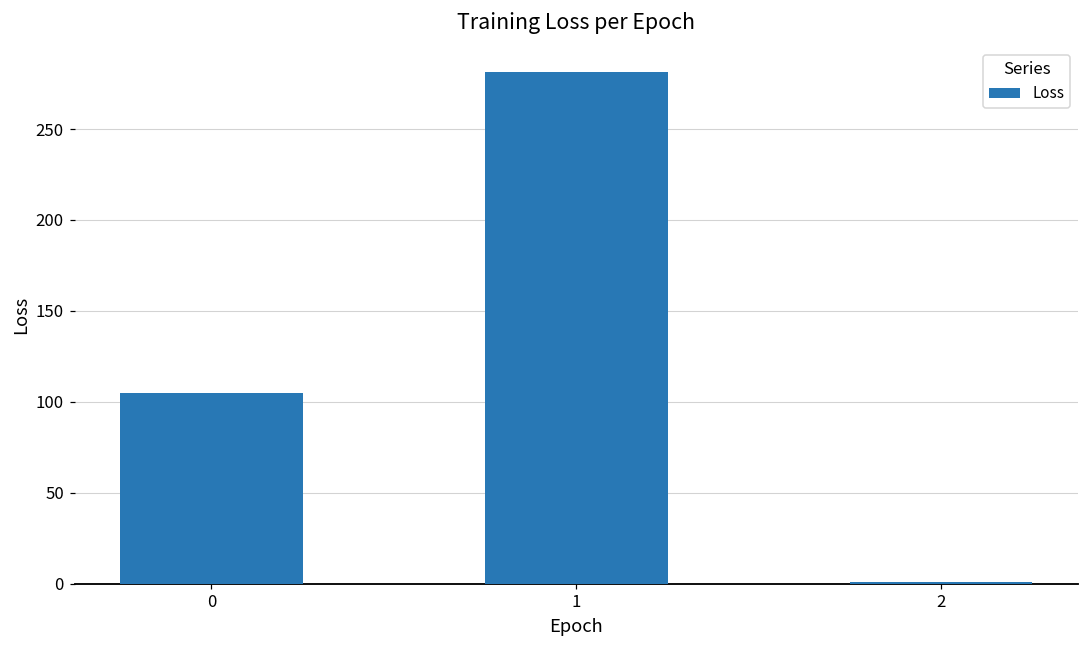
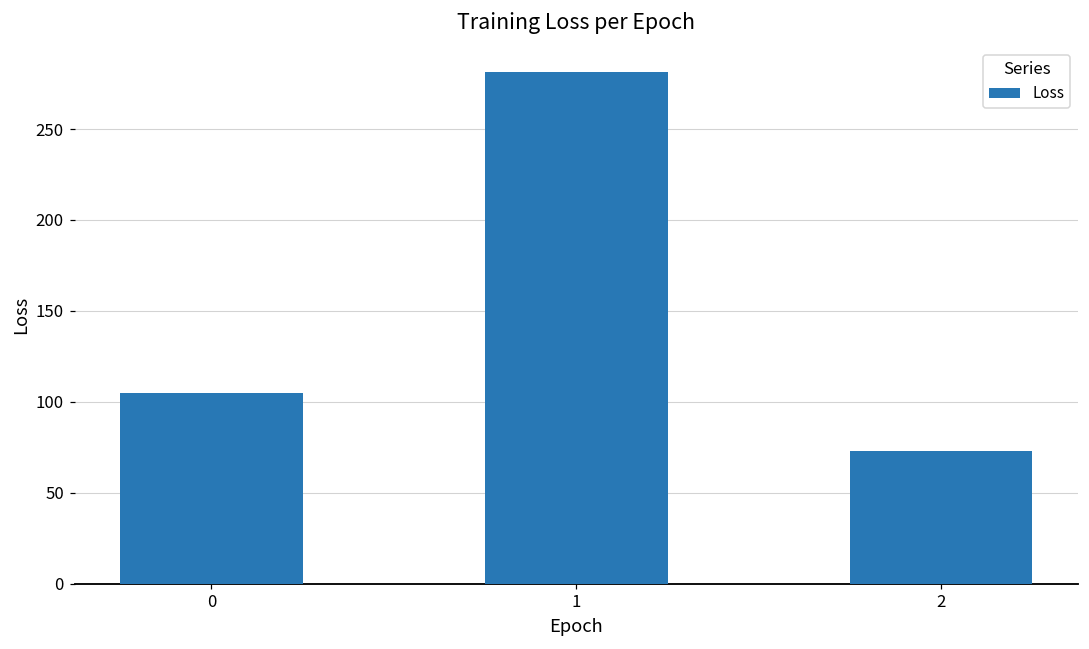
  {
    "0": 105,
    "1": 281,
-   "2": 1
+   "2": 73
  }
